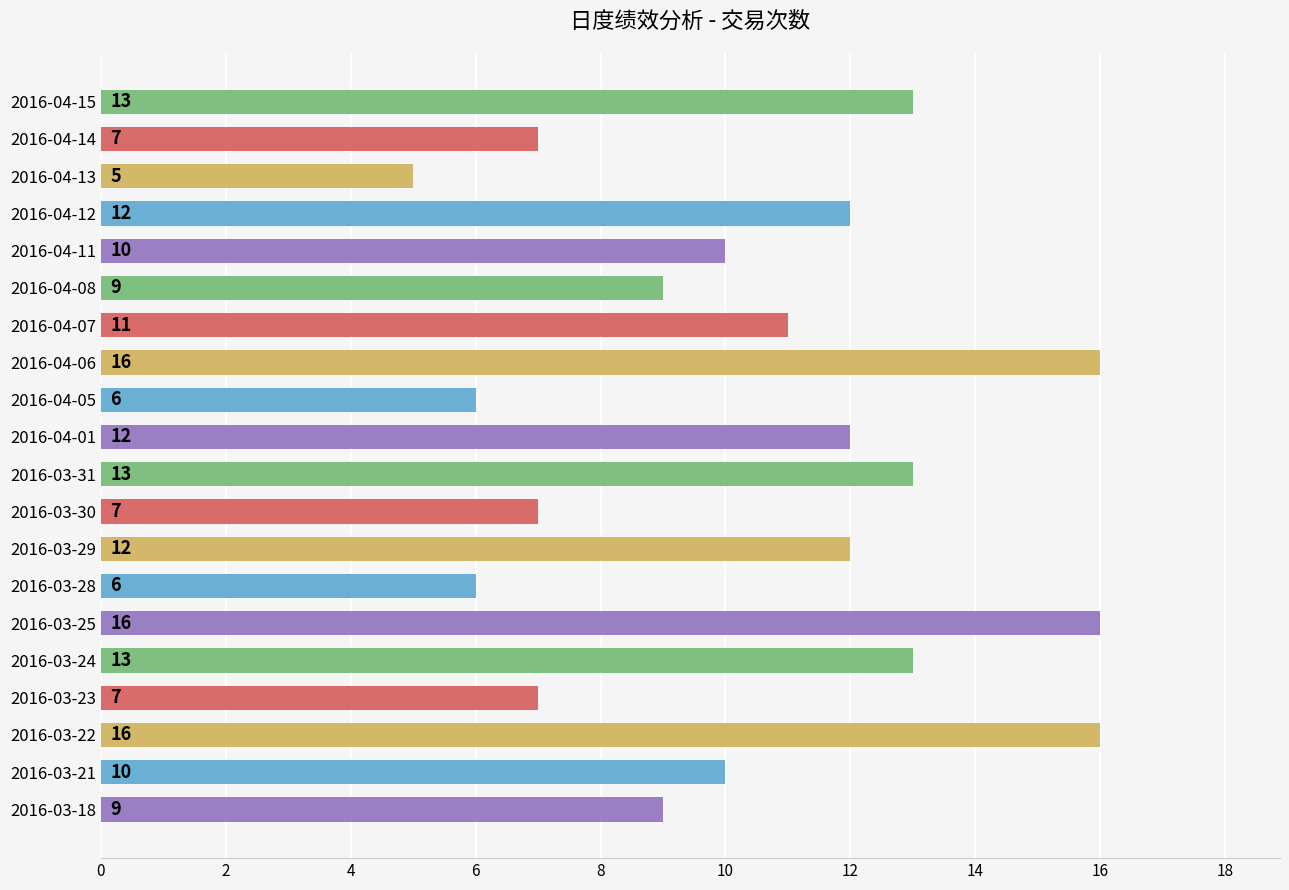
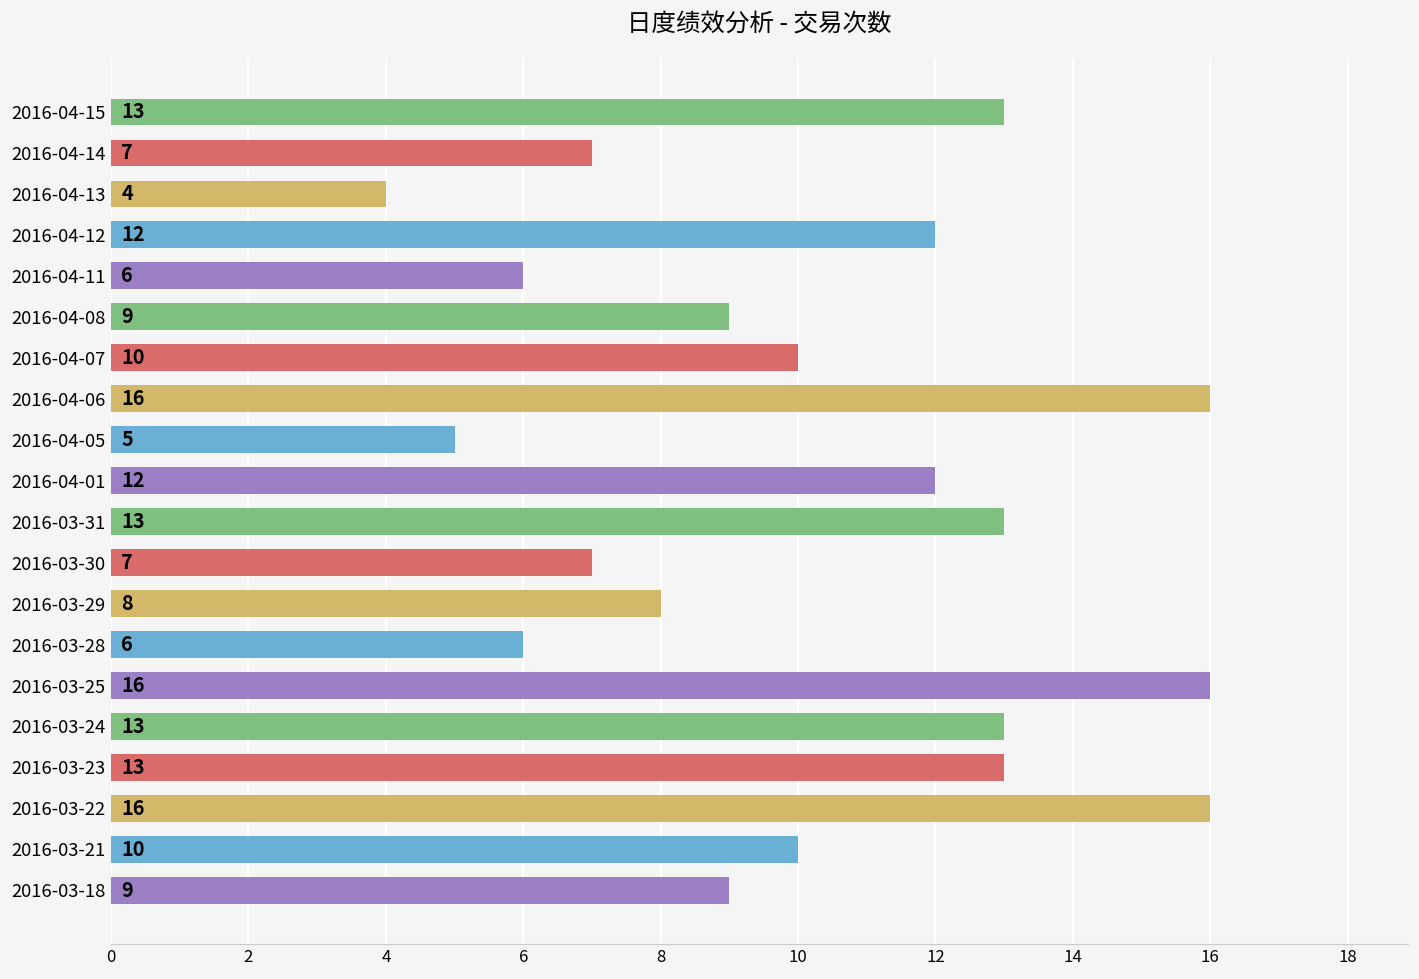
  {
    "2016-04-15": 13,
    "2016-04-14": 7,
-   "2016-04-13": 5,
+   "2016-04-13": 4,
    "2016-04-12": 12,
-   "2016-04-11": 10,
+   "2016-04-11": 6,
    "2016-04-08": 9,
-   "2016-04-07": 11,
+   "2016-04-07": 10,
    "2016-04-06": 16,
-   "2016-04-05": 6,
+   "2016-04-05": 5,
    "2016-04-01": 12,
    "2016-03-31": 13,
    "2016-03-30": 7,
-   "2016-03-29": 12,
+   "2016-03-29": 8,
    "2016-03-28": 6,
    "2016-03-25": 16,
    "2016-03-24": 13,
-   "2016-03-23": 7,
+   "2016-03-23": 13,
    "2016-03-22": 16,
    "2016-03-21": 10,
    "2016-03-18": 9
  }
